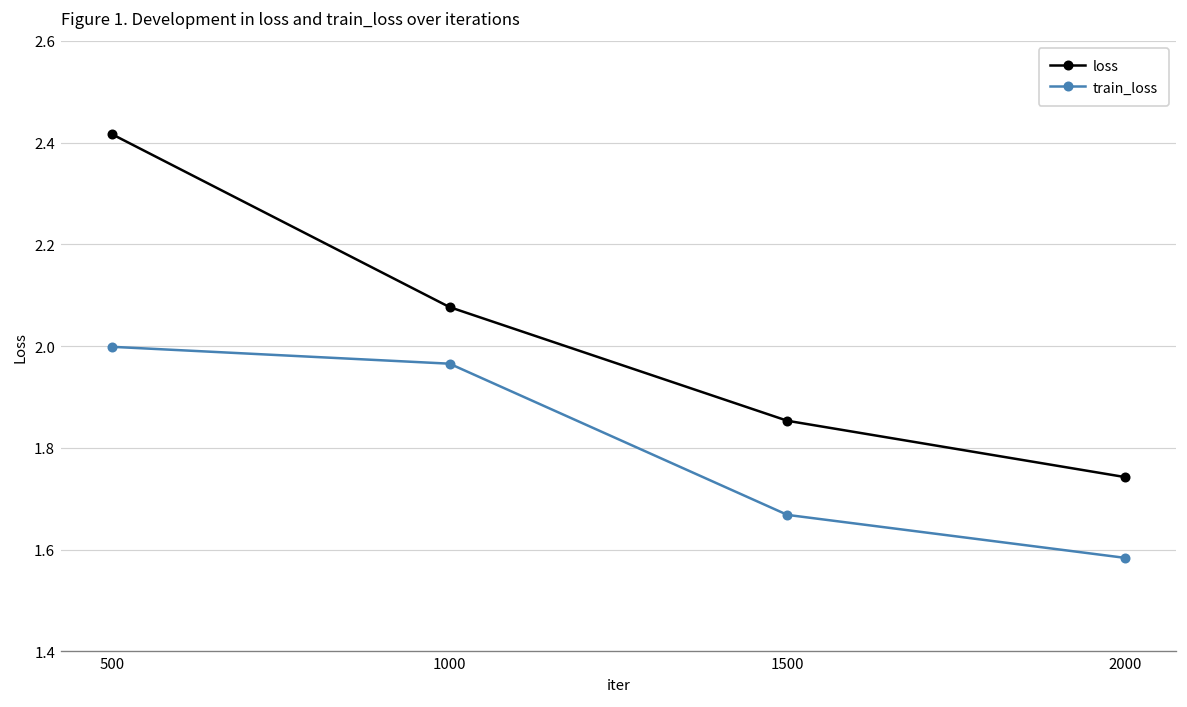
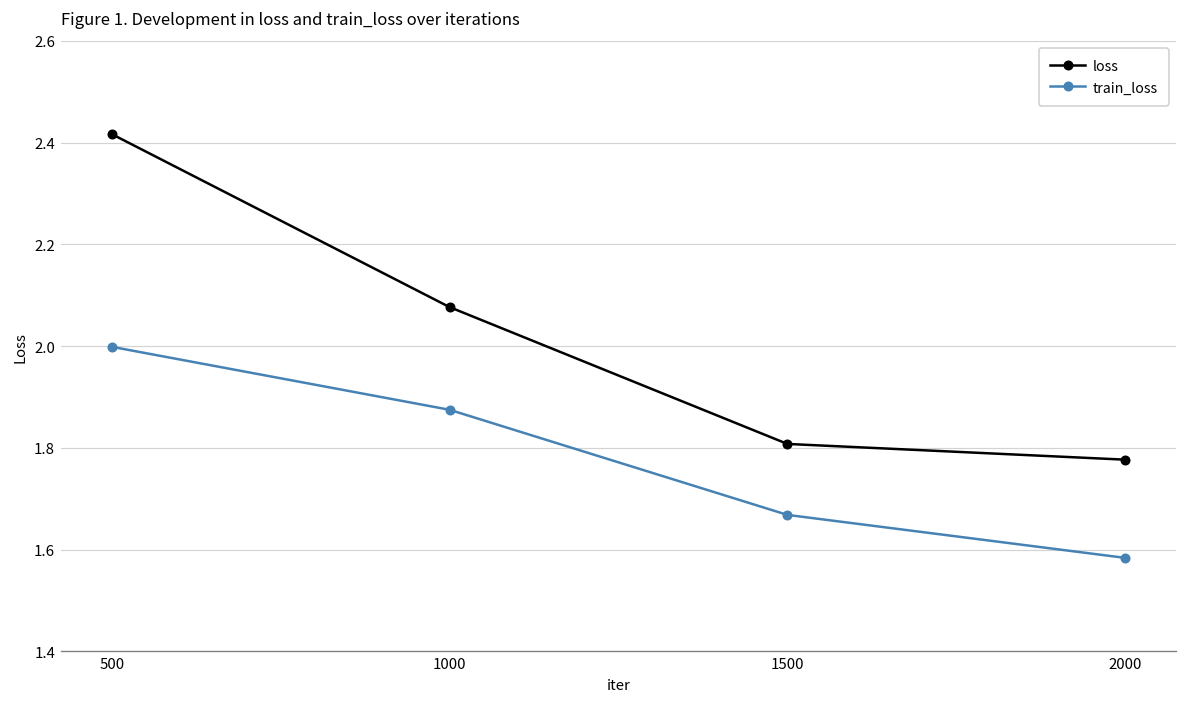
  {
    "loss": {
      "500": 2.42,
      "1000": 2.08,
-     "1500": 1.85,
-     "2000": 1.74
+     "1500": 1.81,
+     "2000": 1.78
    },
    "train_loss": {
      "500": 2.00,
-     "1000": 1.97,
+     "1000": 1.87,
      "1500": 1.67,
      "2000": 1.58
    }
  }
